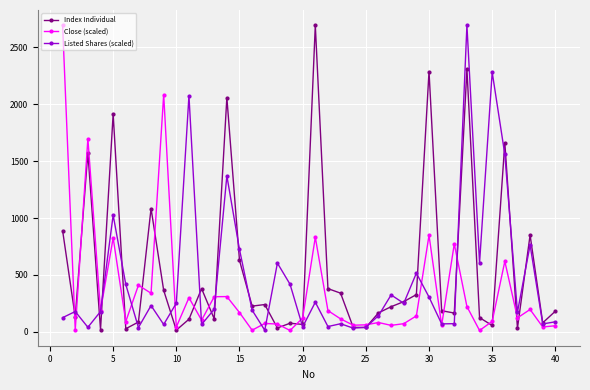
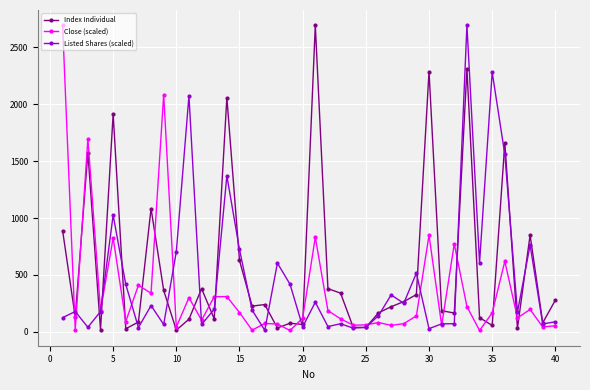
  {
    "Index Individual": {
      "5": 1910,
      "10": 20,
      "15": 630,
      "30": 2290,
      "35": 60,
-     "40": 180
+     "40": 280
    },
    "Close (scaled)": {
      "5": 830,
      "10": 40,
      "15": 170,
      "20": 120,
      "30": 850,
-     "35": 90,
+     "35": 170,
      "40": 50
    },
    "Listed Shares (scaled)": {
      "5": 1030,
-     "10": 250,
+     "10": 700,
      "15": 720,
-     "30": 310,
+     "30": 30,
      "35": 2280,
      "40": 90
    }
  }
